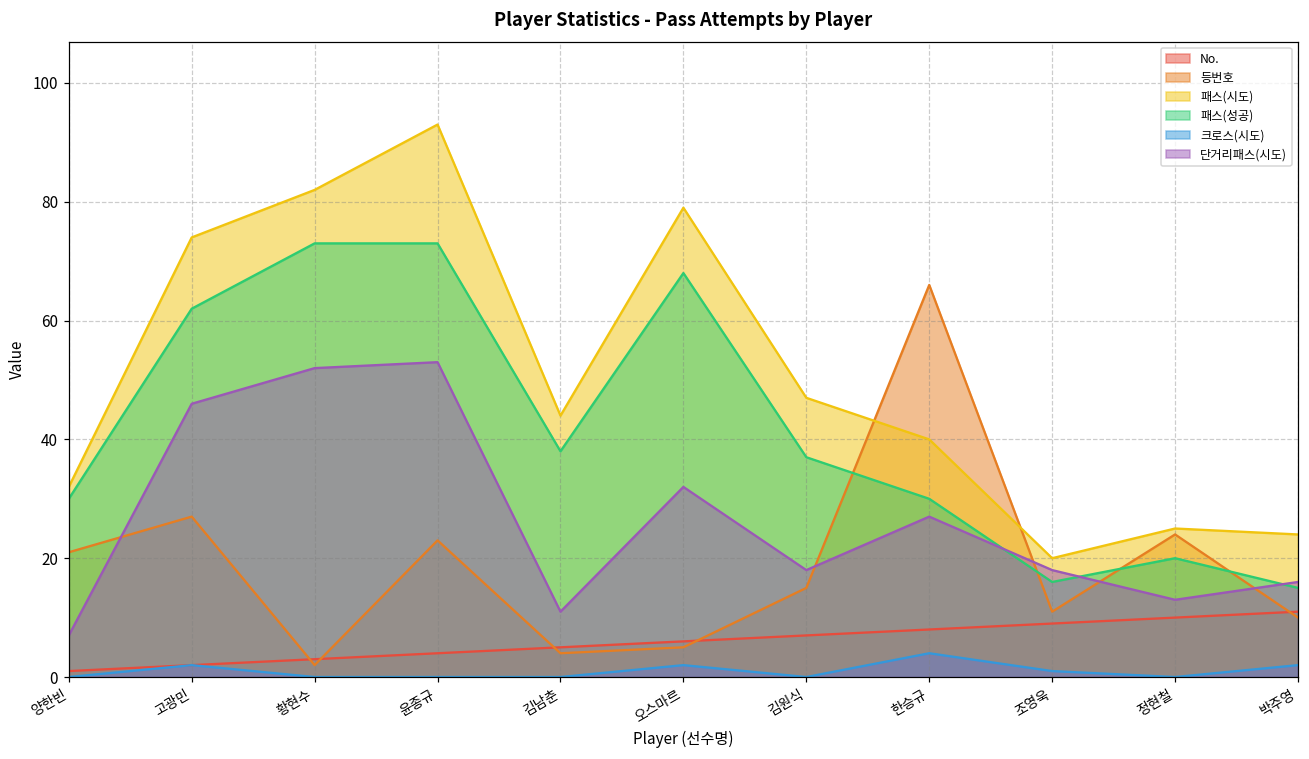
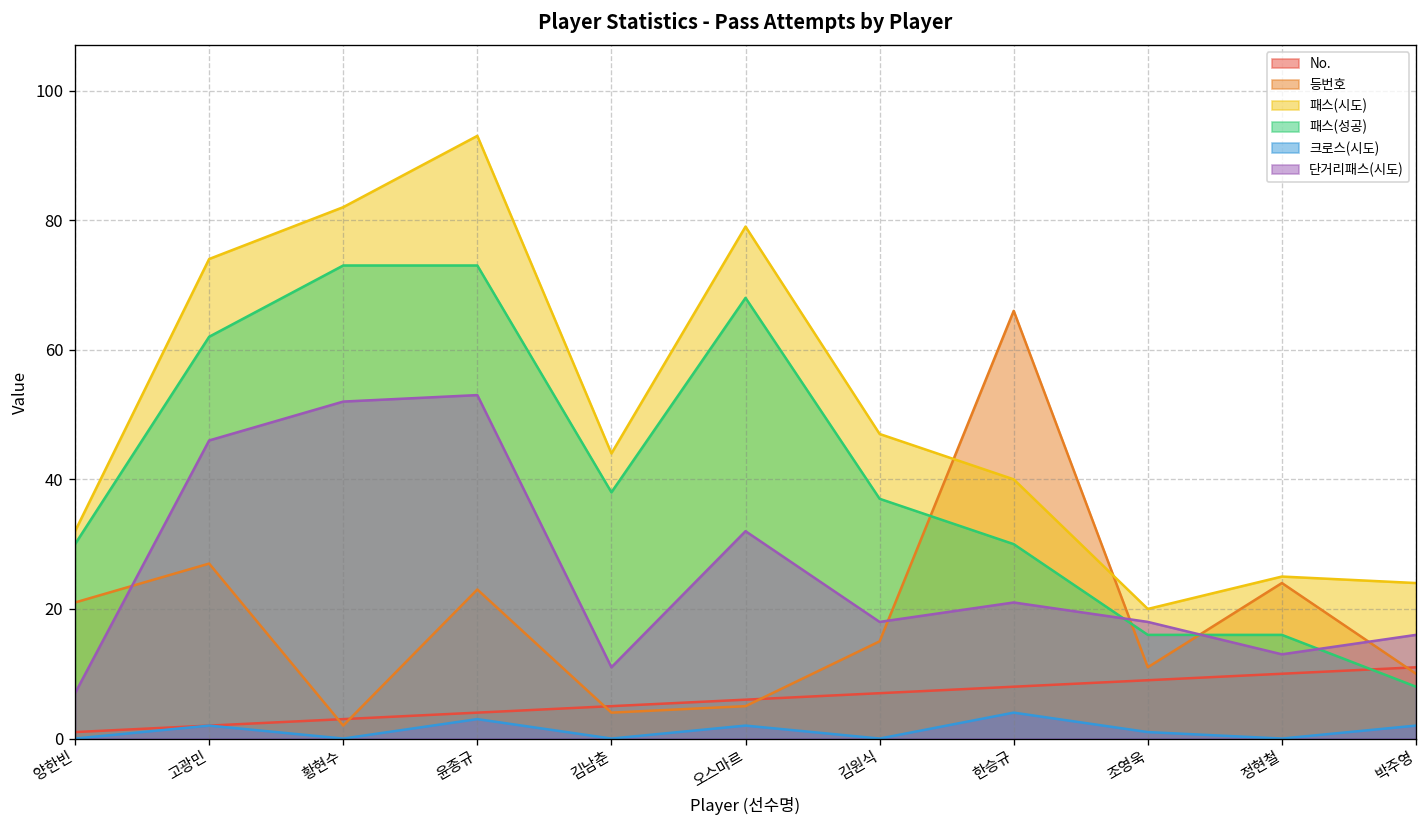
  {
    "패스(성공)": {
      "양한빈": 30,
      "고광민": 62,
      "황현수": 73,
      "윤종규": 73,
      "김남춘": 38,
      "오스마르": 68,
      "김원식": 37,
      "한승규": 30,
      "조영욱": 16,
-     "정현철": 20,
-     "박주영": 15
+     "정현철": 16,
+     "박주영": 8
    },
    "크로스(시도)": {
      "양한빈": 0,
      "황현수": 0,
-     "윤종규": 0,
+     "윤종규": 3,
      "김남춘": 0,
      "오스마르": 2,
      "김원식": 0,
      "한승규": 4,
      "조영욱": 1,
      "정현철": 0,
      "박주영": 2
    },
    "단거리패스(시도)": {
      "양한빈": 7,
      "고광민": 46,
      "황현수": 52,
      "윤종규": 53,
      "김남춘": 11,
      "오스마르": 32,
      "김원식": 18,
-     "한승규": 27,
+     "한승규": 21,
      "조영욱": 18,
      "정현철": 13,
      "박주영": 16
    }
  }
